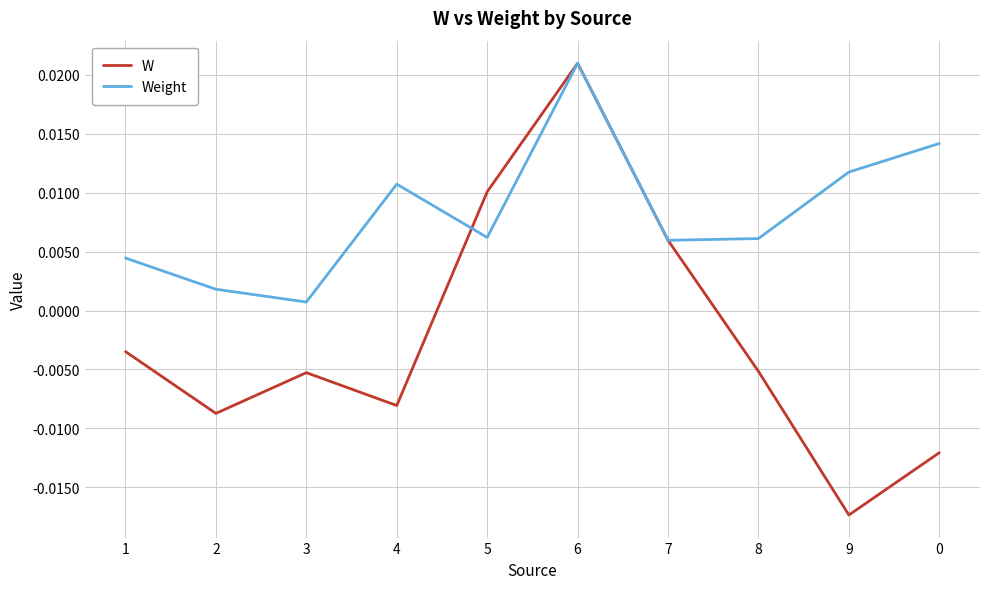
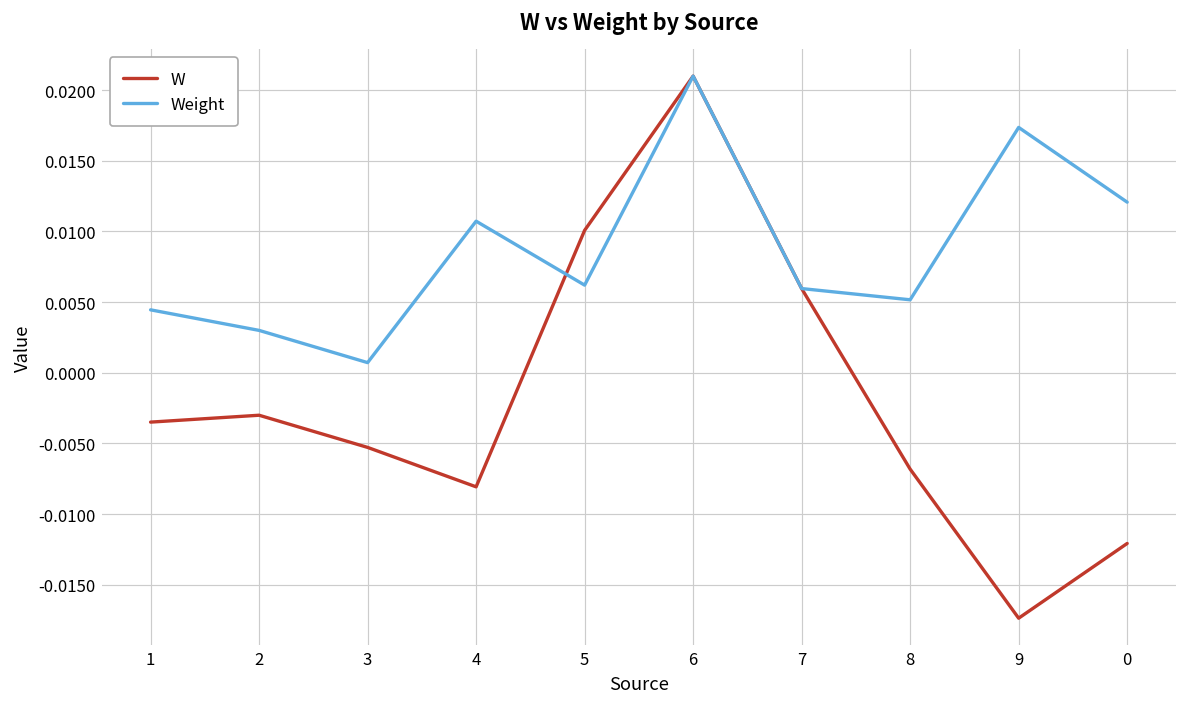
  {
    "W": {
      "1": -0.0035,
-     "2": -0.0087,
+     "2": -0.0030,
      "3": -0.0053,
      "4": -0.0081,
      "5": 0.0101,
-     "8": -0.0052,
+     "8": -0.0068,
      "9": -0.0174,
      "0": -0.0121
    },
    "Weight": {
      "1": 0.0045,
-     "2": 0.0018,
+     "2": 0.0030,
      "3": 0.0007,
      "4": 0.0107,
      "5": 0.0062,
-     "8": 0.0061,
-     "9": 0.0118,
-     "0": 0.0142
+     "8": 0.0052,
+     "9": 0.0174,
+     "0": 0.0121
    }
  }
